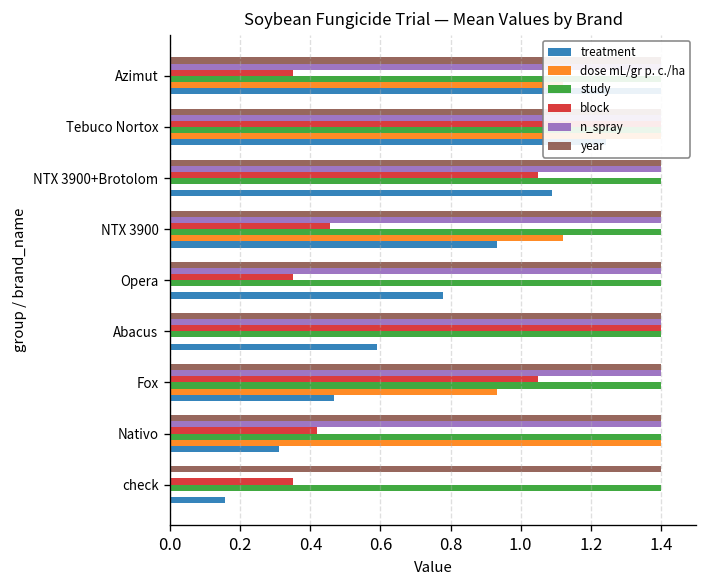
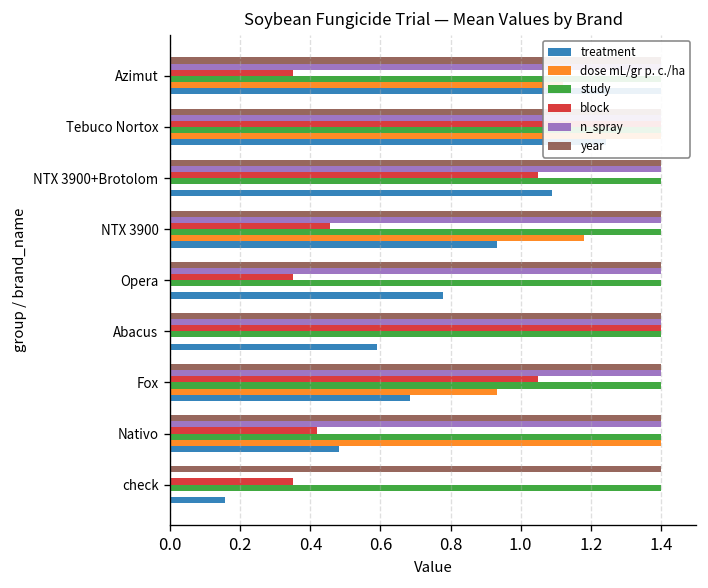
  {
    "treatment": {
      "NTX 3900+Brotolom": 1.09,
      "NTX 3900": 0.93,
      "Opera": 0.78,
      "Abacus": 0.59,
-     "Fox": 0.47,
-     "Nativo": 0.31,
+     "Fox": 0.68,
+     "Nativo": 0.48,
      "check": 0.16
    },
    "dose mL/gr p. c./ha": {
-     "NTX 3900": 1.12,
+     "NTX 3900": 1.18,
      "Fox": 0.93,
      "Nativo": 1.40,
      "check": 0.00
    },
    "study": {
      "NTX 3900+Brotolom": 1.40,
      "NTX 3900": 1.40,
      "Opera": 1.40,
      "Abacus": 1.40,
      "Fox": 1.40,
      "Nativo": 1.40,
      "check": 1.40
    },
    "block": {
      "Azimut": 0.35,
      "NTX 3900+Brotolom": 1.05,
      "NTX 3900": 0.45,
      "Opera": 0.35,
      "Abacus": 1.40,
      "Fox": 1.05,
      "Nativo": 0.42,
      "check": 0.35
    },
    "n_spray": {
      "NTX 3900+Brotolom": 1.40,
      "NTX 3900": 1.40,
      "Opera": 1.40,
      "Abacus": 1.40,
      "Fox": 1.40,
      "Nativo": 1.40,
      "check": 0.00
    },
    "year": {
      "NTX 3900+Brotolom": 1.40,
      "NTX 3900": 1.40,
      "Opera": 1.40,
      "Abacus": 1.40,
      "Fox": 1.40,
      "Nativo": 1.40,
      "check": 1.40
    }
  }
